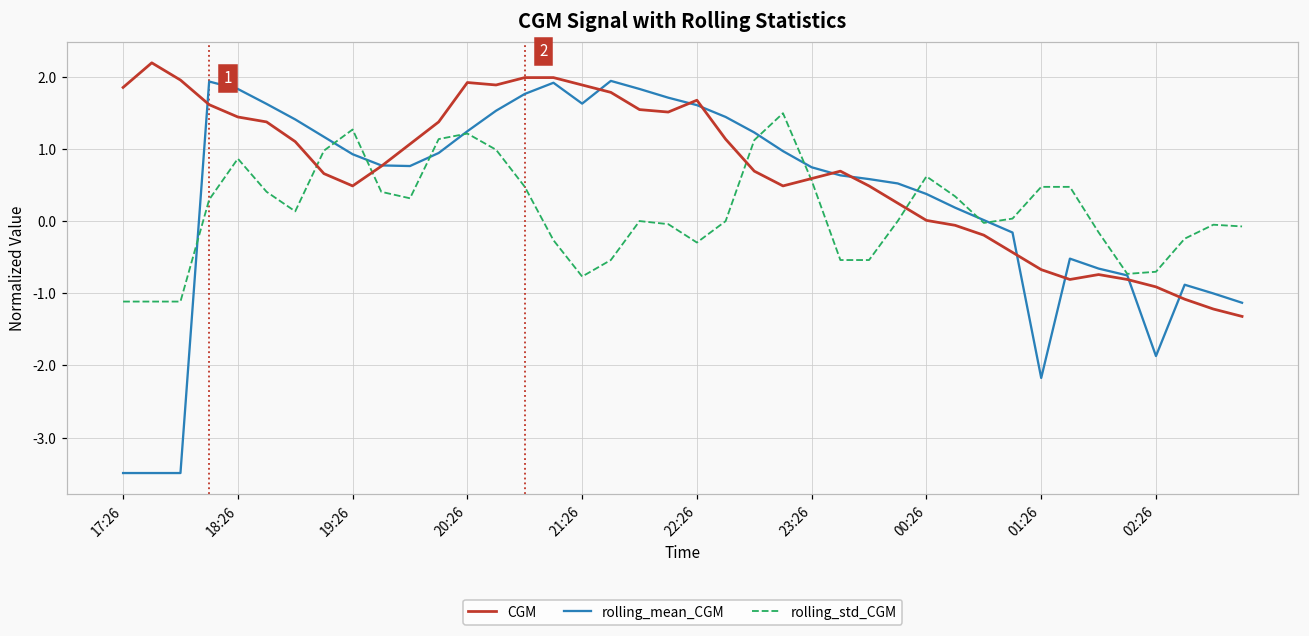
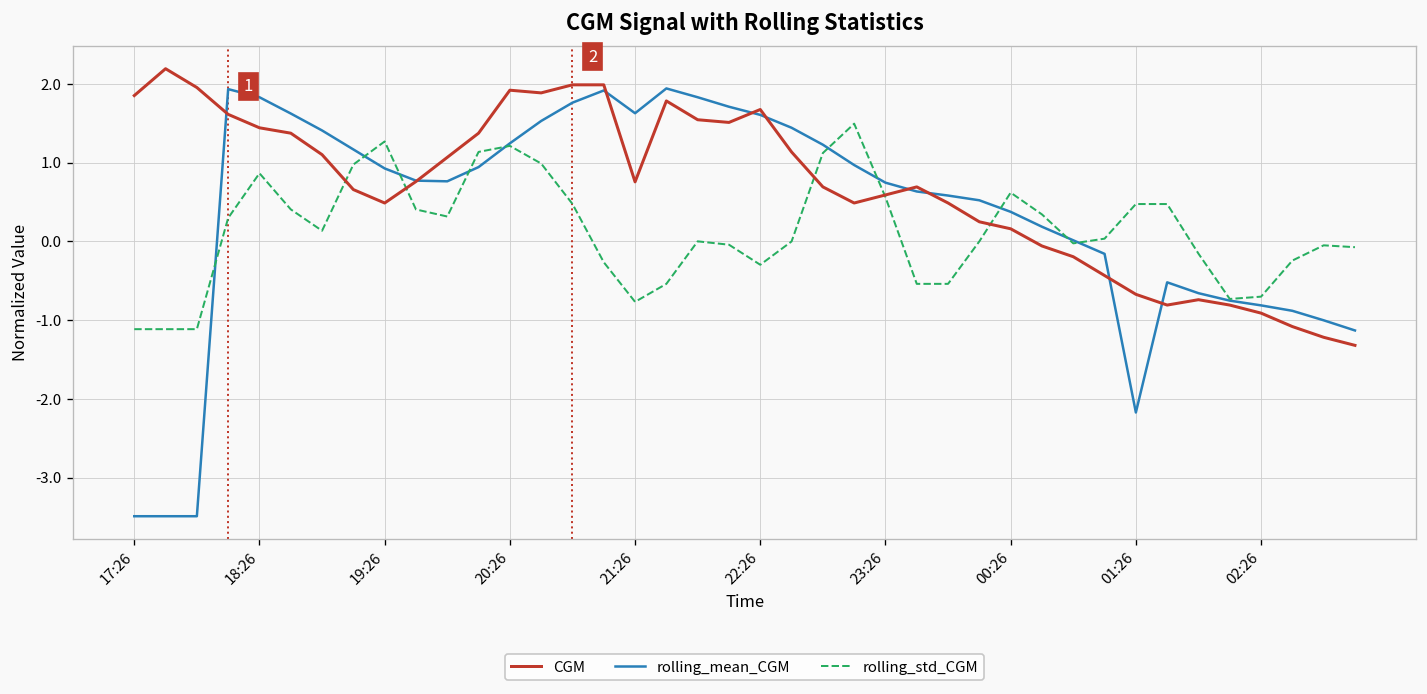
  {
    "CGM": {
      "17:26": 1.8,
      "19:26": 0.5,
      "20:26": 1.9,
-     "21:26": 1.9,
+     "21:26": 0.8,
      "22:26": 1.7,
-     "00:26": 0.0,
+     "00:26": 0.2,
      "01:26": -0.7,
      "02:26": -0.9
    },
    "rolling_mean_CGM": {
      "17:26": -3.5,
      "19:26": 0.9,
      "21:26": 1.6,
      "22:26": 1.6,
      "23:26": 0.7,
      "00:26": 0.4,
      "01:26": -2.2,
-     "02:26": -1.9
+     "02:26": -0.8
    },
    "rolling_std_CGM": {
      "17:26": -1.1,
      "18:26": 0.9,
      "19:26": 1.3,
      "21:26": -0.8,
      "22:26": -0.3,
      "00:26": 0.6,
      "01:26": 0.5,
      "02:26": -0.7
    }
  }
